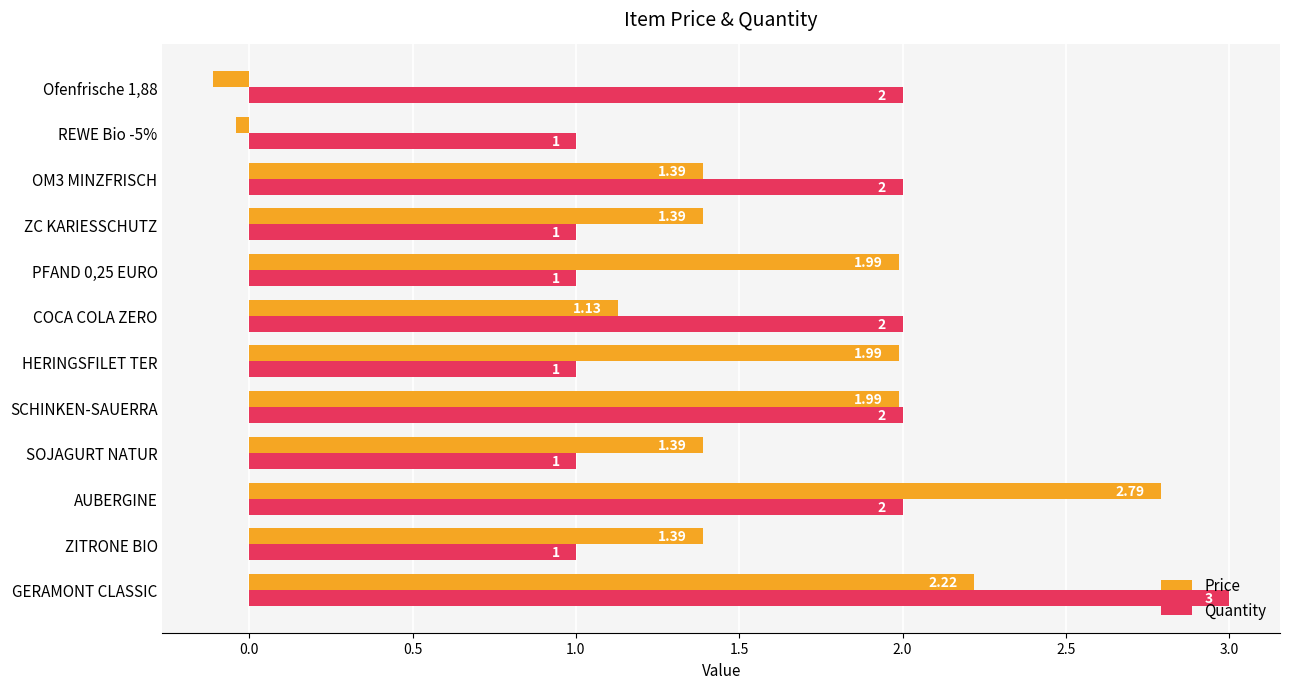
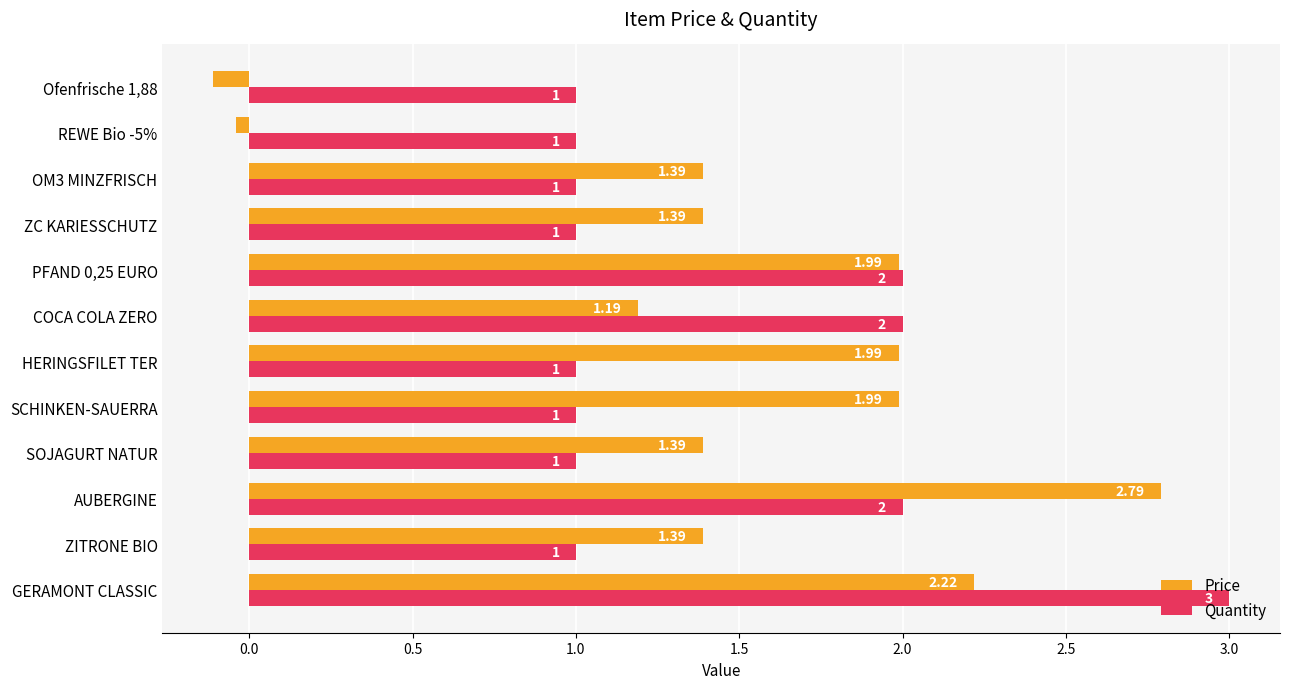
  {
    "Price": {
      "OM3 MINZFRISCH": 1.39,
      "ZC KARIESSCHUTZ": 1.39,
      "PFAND 0,25 EURO": 1.99,
-     "COCA COLA ZERO": 1.13,
+     "COCA COLA ZERO": 1.19,
      "HERINGSFILET TER": 1.99,
      "SCHINKEN-SAUERRA": 1.99,
      "SOJAGURT NATUR": 1.39,
      "AUBERGINE": 2.79,
      "ZITRONE BIO": 1.39,
      "GERAMONT CLASSIC": 2.22
    },
    "Quantity": {
-     "Ofenfrische 1,88": 2,
+     "Ofenfrische 1,88": 1,
      "REWE Bio -5%": 1,
-     "OM3 MINZFRISCH": 2,
+     "OM3 MINZFRISCH": 1,
      "ZC KARIESSCHUTZ": 1,
-     "PFAND 0,25 EURO": 1,
+     "PFAND 0,25 EURO": 2,
      "COCA COLA ZERO": 2,
      "HERINGSFILET TER": 1,
-     "SCHINKEN-SAUERRA": 2,
+     "SCHINKEN-SAUERRA": 1,
      "SOJAGURT NATUR": 1,
      "AUBERGINE": 2,
      "ZITRONE BIO": 1,
      "GERAMONT CLASSIC": 3
    }
  }
